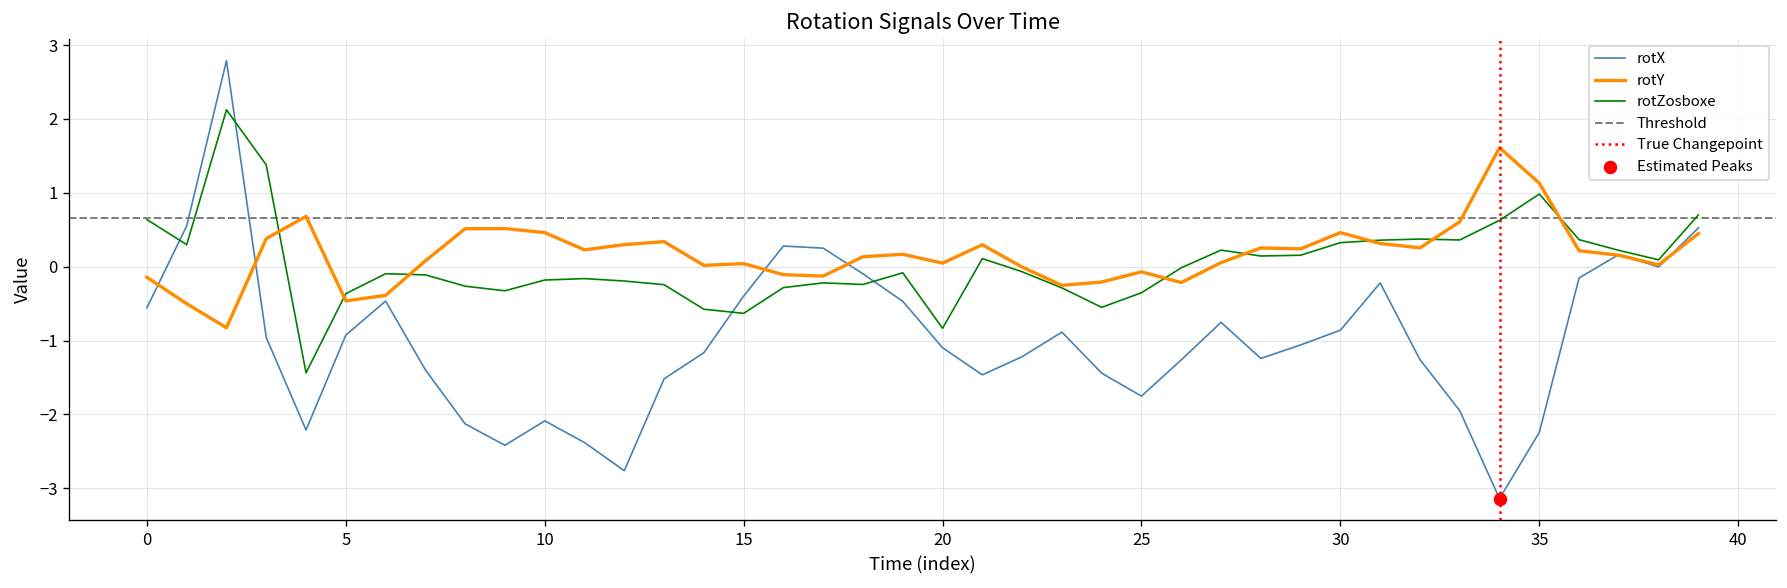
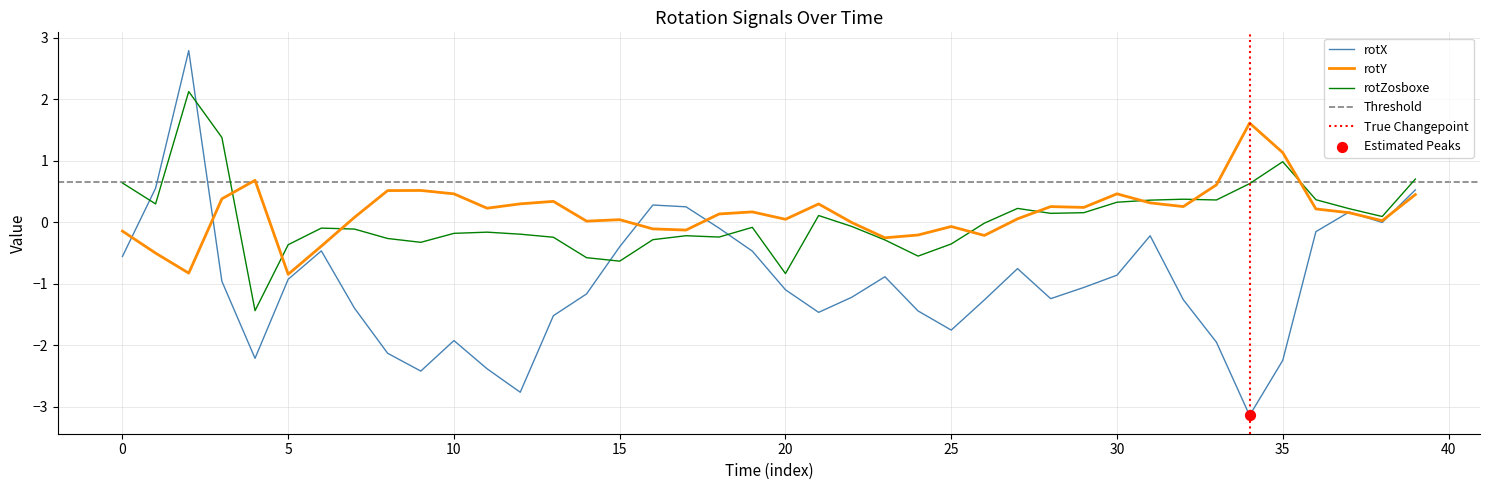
  {
    "rotX": {
      "0": -0.6,
      "5": -0.9,
-     "10": -2.1,
+     "10": -1.9,
      "15": -0.4,
      "20": -1.1,
      "25": -1.8,
      "30": -0.9,
      "35": -2.2
    },
    "rotY": {
      "0": -0.1,
-     "5": -0.5,
+     "5": -0.8,
      "10": 0.5,
      "15": 0.0,
      "20": 0.0,
      "25": -0.1,
      "30": 0.5,
      "35": 1.1
    },
    "rotZosboxe": {
      "0": 0.6,
      "5": -0.4,
      "10": -0.2,
      "15": -0.6,
      "20": -0.8,
      "25": -0.4,
      "30": 0.3,
      "35": 1.0
    }
  }
